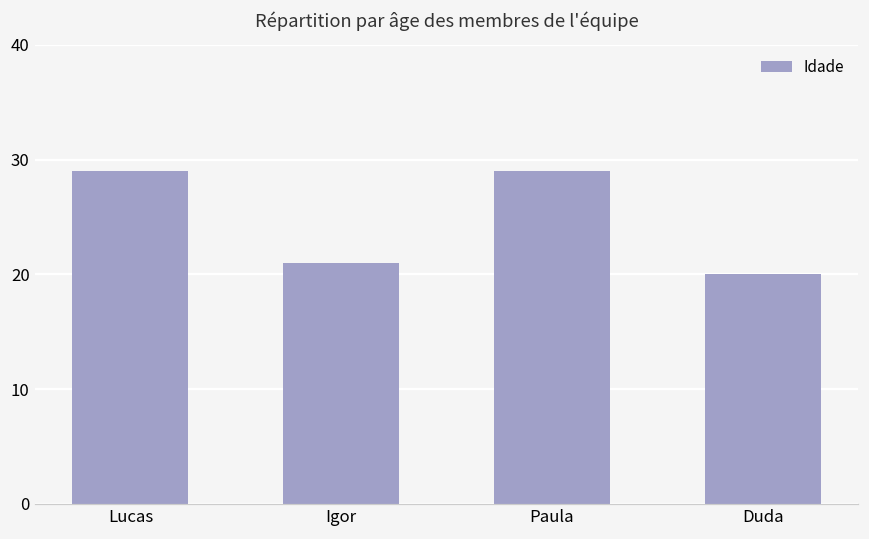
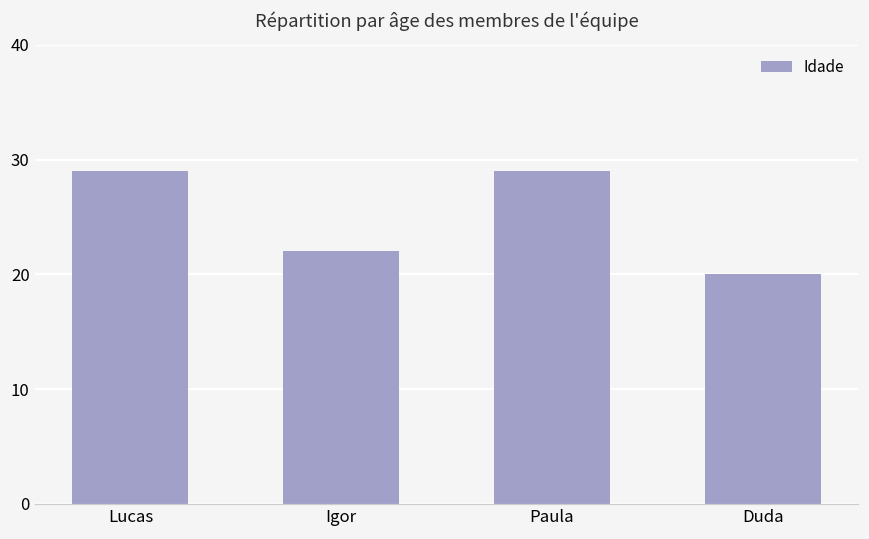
  {
    "Lucas": 29,
-   "Igor": 21,
+   "Igor": 22,
    "Paula": 29,
    "Duda": 20
  }
